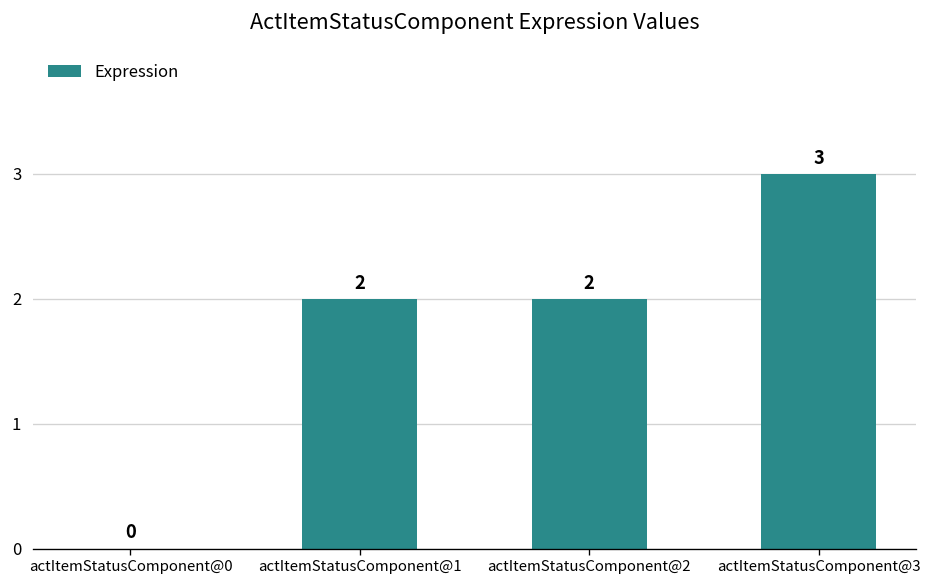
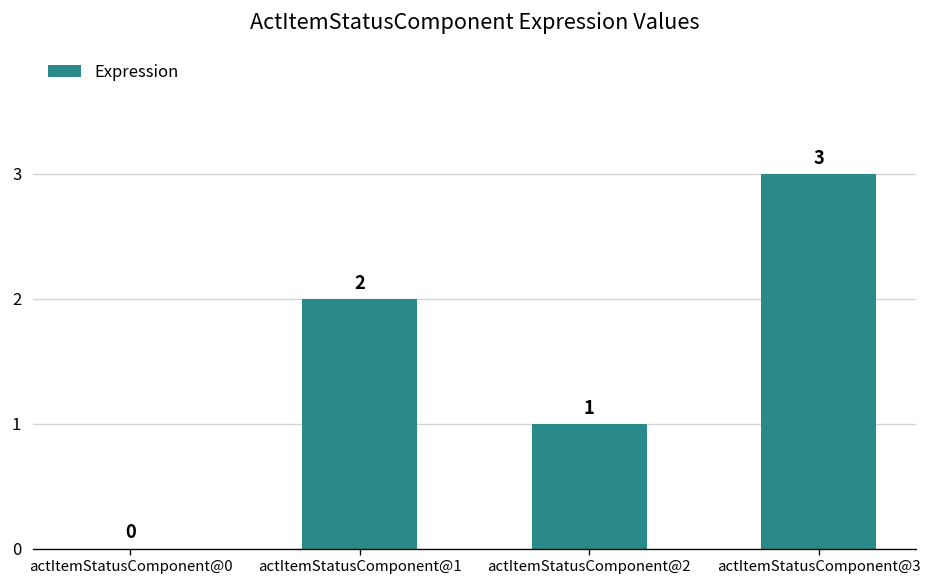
  {
    "actItemStatusComponent@0": 0,
    "actItemStatusComponent@1": 2,
-   "actItemStatusComponent@2": 2,
+   "actItemStatusComponent@2": 1,
    "actItemStatusComponent@3": 3
  }
